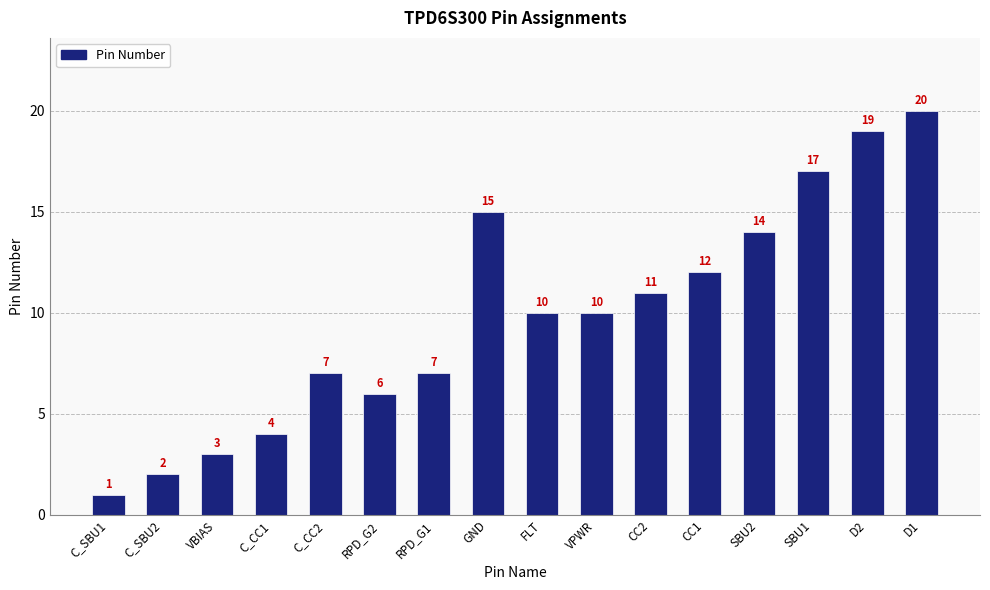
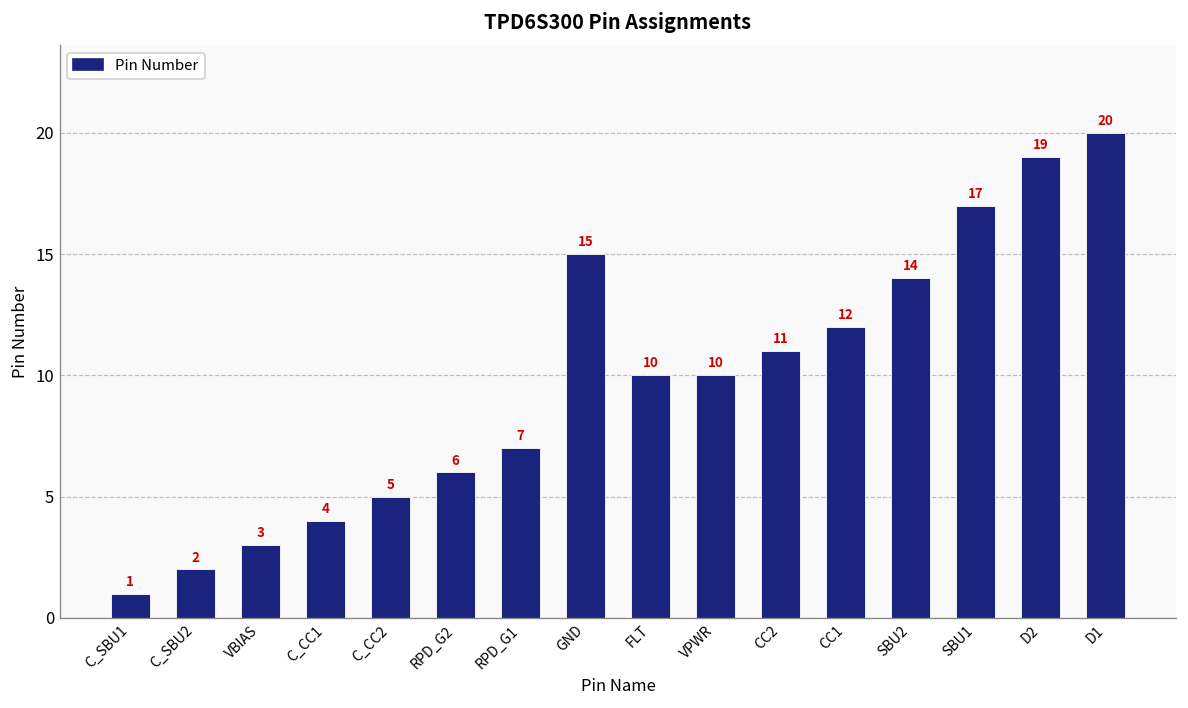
  {
    "C_SBU1": 1,
    "C_SBU2": 2,
    "VBIAS": 3,
    "C_CC1": 4,
-   "C_CC2": 7,
+   "C_CC2": 5,
    "RPD_G2": 6,
    "RPD_G1": 7,
    "GND": 15,
    "FLT": 10,
    "VPWR": 10,
    "CC2": 11,
    "CC1": 12,
    "SBU2": 14,
    "SBU1": 17,
    "D2": 19,
    "D1": 20
  }
